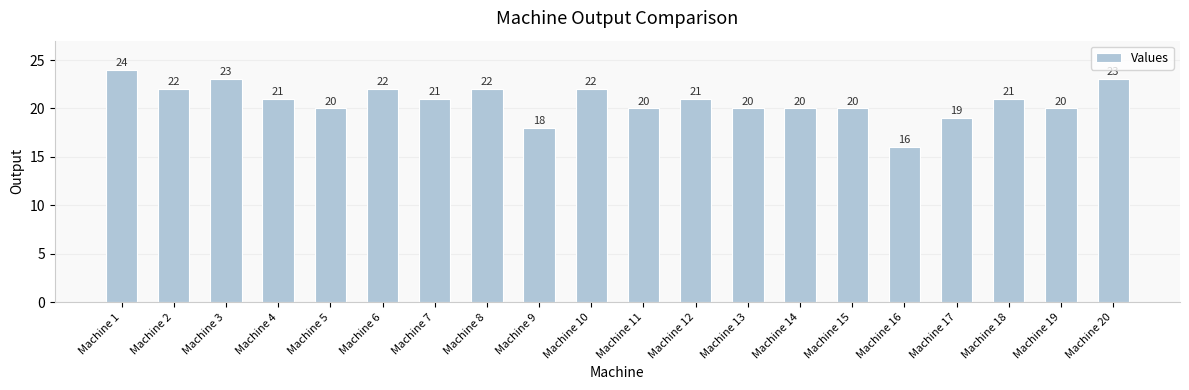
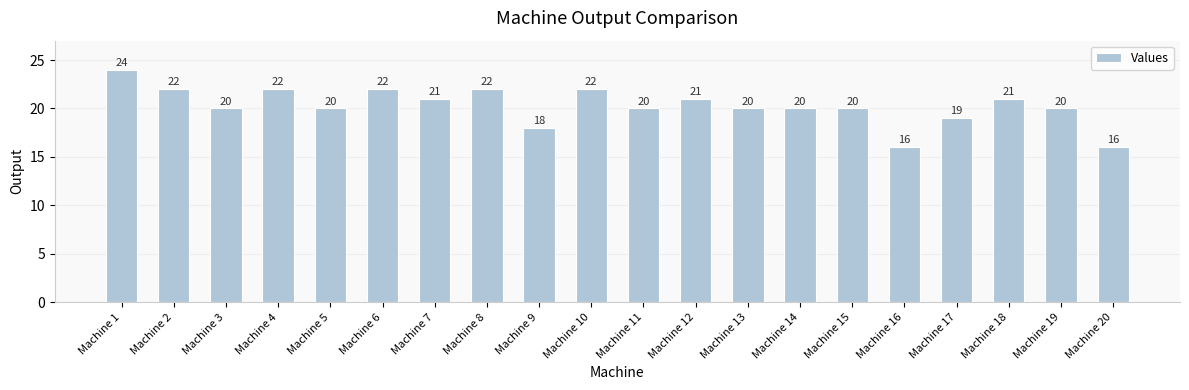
  {
    "Machine 1": 24,
    "Machine 2": 22,
-   "Machine 3": 23,
-   "Machine 4": 21,
+   "Machine 3": 20,
+   "Machine 4": 22,
    "Machine 5": 20,
    "Machine 6": 22,
    "Machine 7": 21,
    "Machine 8": 22,
    "Machine 9": 18,
    "Machine 10": 22,
    "Machine 11": 20,
    "Machine 12": 21,
    "Machine 13": 20,
    "Machine 14": 20,
    "Machine 15": 20,
    "Machine 16": 16,
    "Machine 17": 19,
    "Machine 18": 21,
    "Machine 19": 20,
-   "Machine 20": 23
+   "Machine 20": 16
  }
